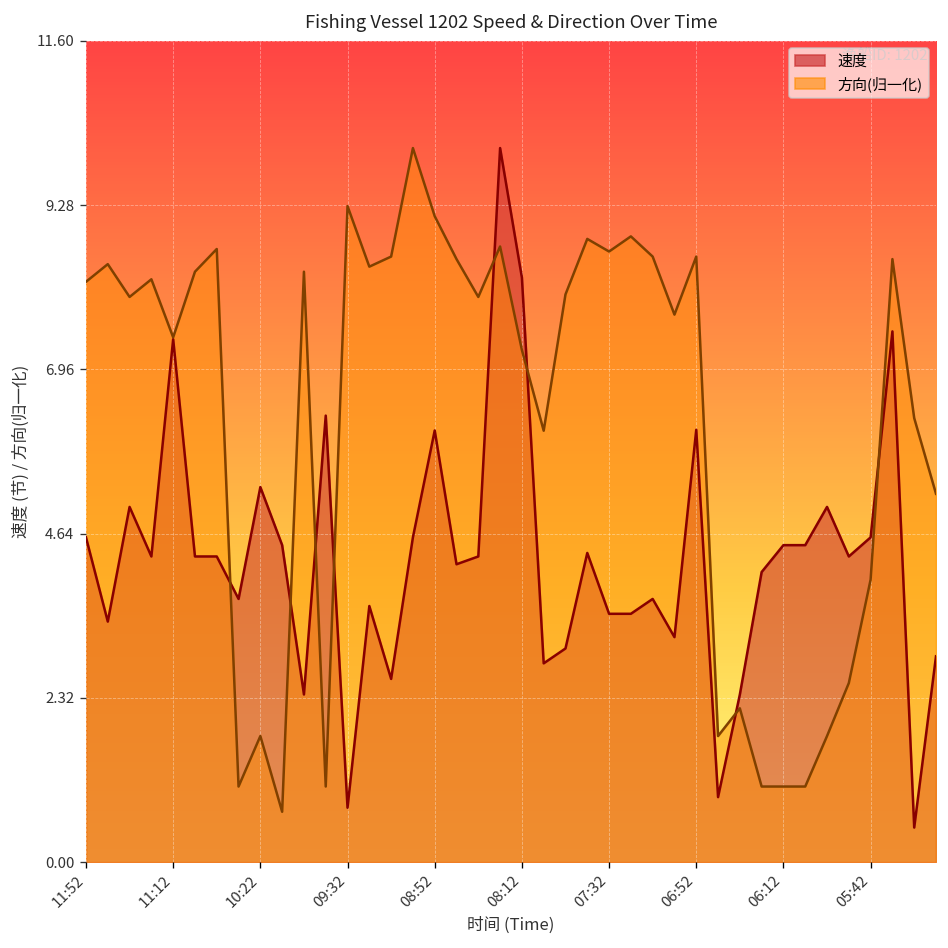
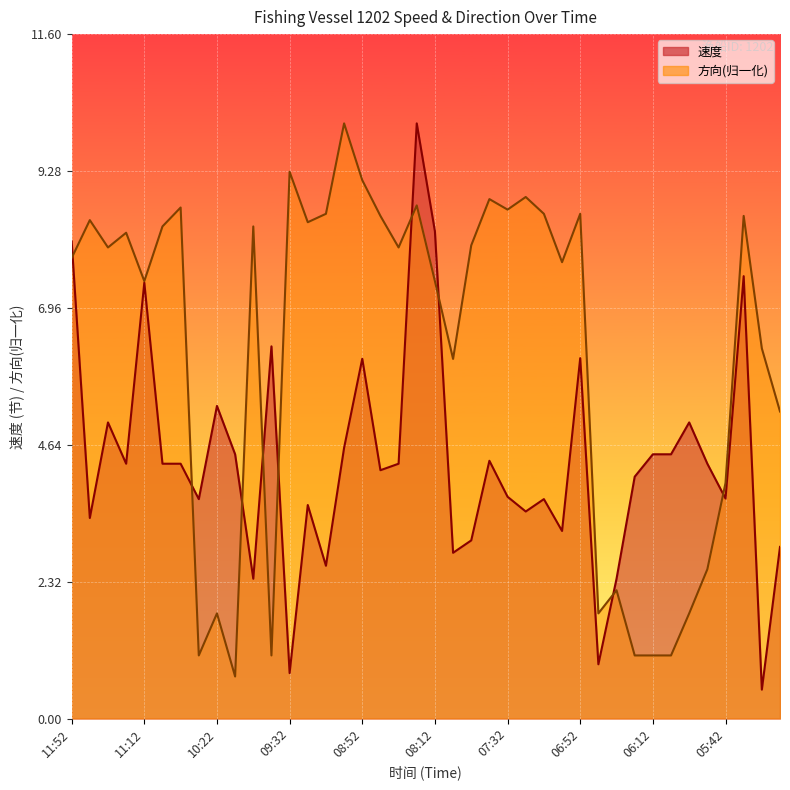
  {
    "速度": {
-     "11:52": 4.6,
+     "11:52": 8.1,
      "10:22": 5.3,
      "09:32": 0.8,
      "08:52": 6.1,
      "08:12": 8.3,
-     "07:32": 3.5,
+     "07:32": 3.8,
      "06:52": 6.1,
-     "05:42": 4.6
+     "05:42": 3.7
    },
    "方向(归一化)": {
-     "11:52": 8.2,
+     "11:52": 7.8,
      "10:22": 1.8,
      "09:32": 9.3,
      "08:52": 9.1,
-     "08:12": 7.2,
+     "08:12": 7.4,
      "07:32": 8.6,
      "06:52": 8.6,
      "05:42": 4.0
    }
  }
